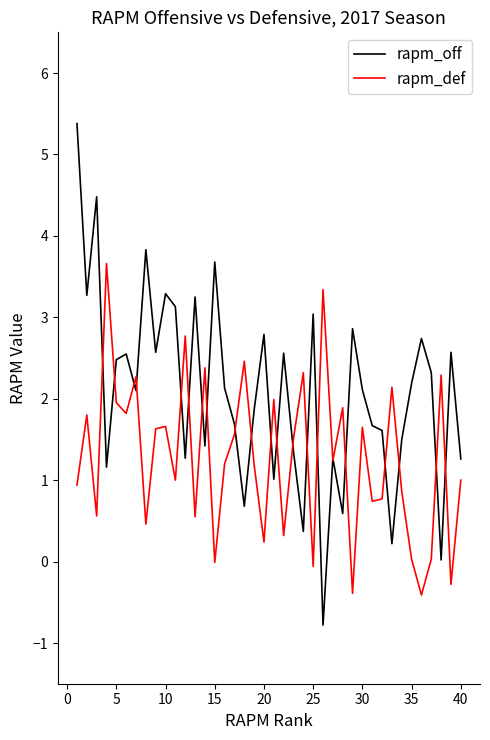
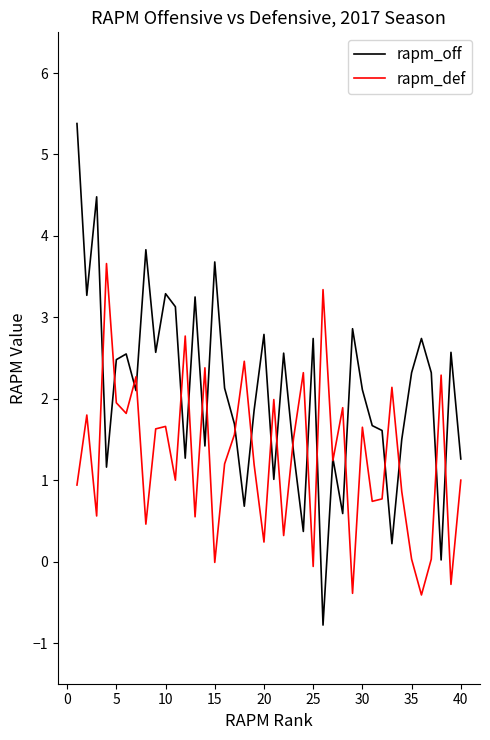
  {
    "rapm_off": {
      "5": 2.5,
      "10": 3.3,
      "15": 3.7,
      "20": 2.8,
-     "25": 3.0,
+     "25": 2.7,
      "30": 2.1,
-     "35": 2.2,
+     "35": 2.3,
      "40": 1.3
    },
    "rapm_def": {
      "5": 2.0,
      "10": 1.7,
      "15": 0.0,
      "20": 0.2,
      "25": -0.1,
      "30": 1.7,
      "35": 0.0,
      "40": 1.0
    }
  }
